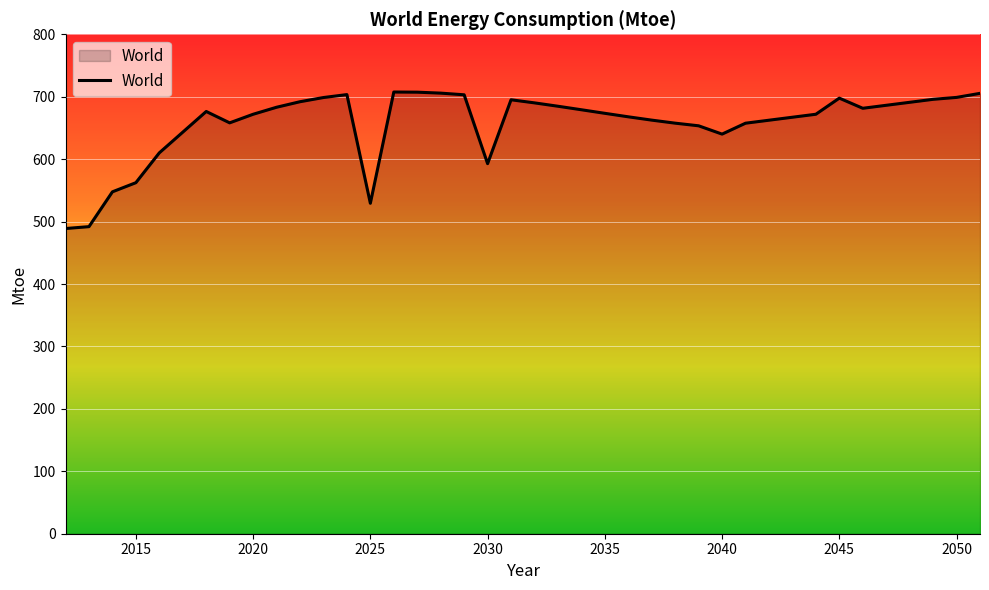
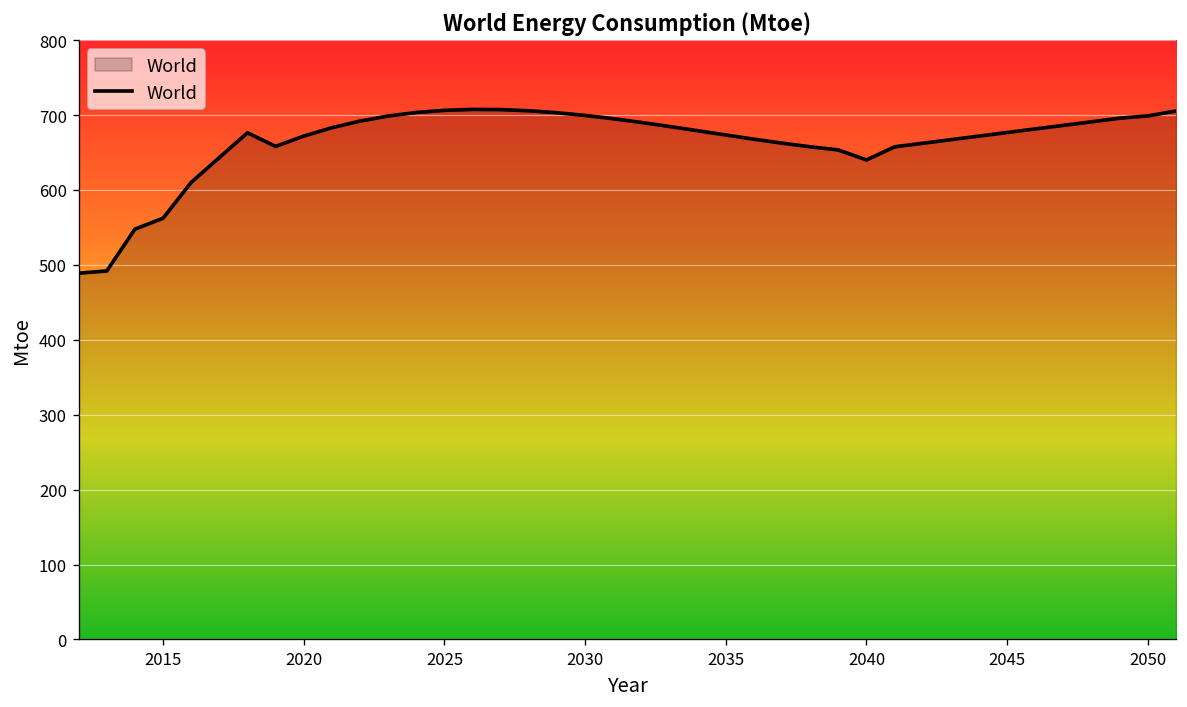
  {
    "2015": 560,
    "2020": 670,
-   "2025": 530,
-   "2030": 590,
+   "2025": 710,
+   "2030": 700,
    "2035": 670,
    "2040": 640,
-   "2045": 700,
+   "2045": 680,
    "2050": 700
  }
